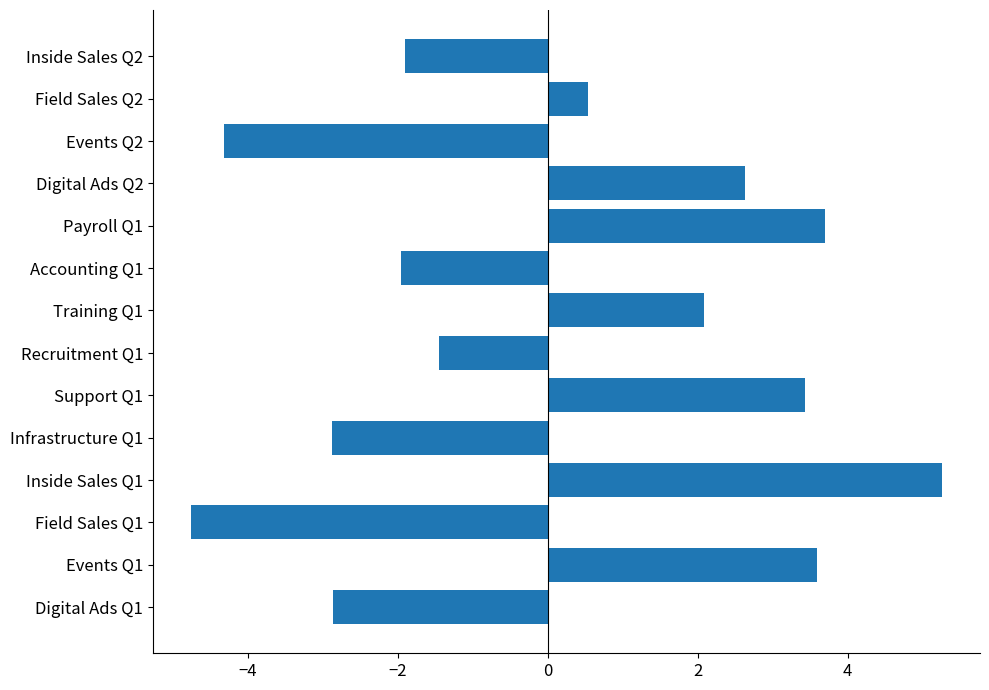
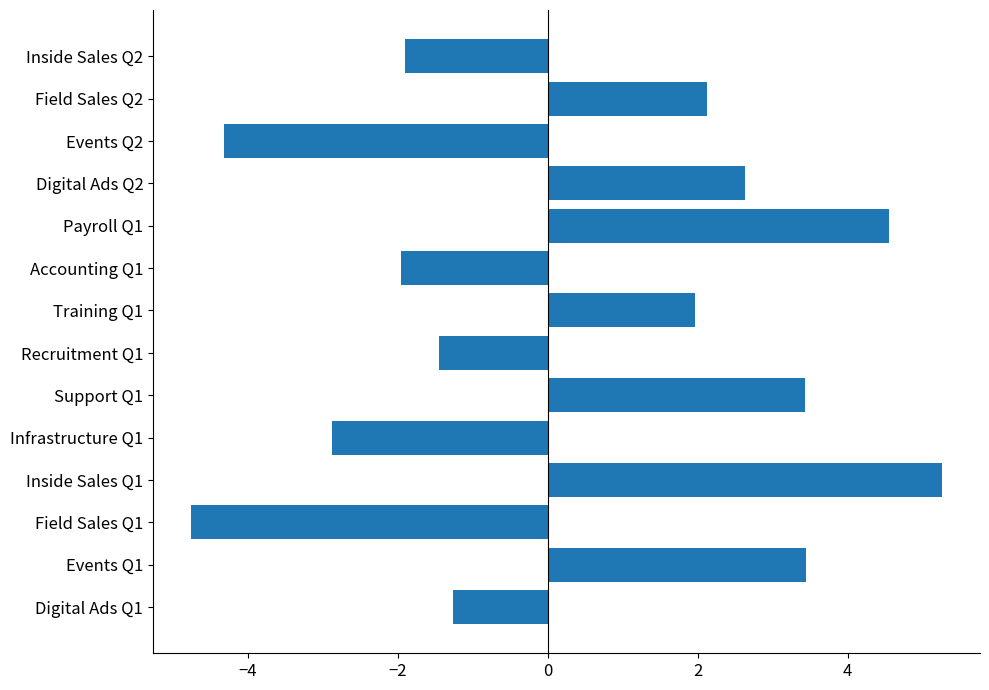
  {
    "Inside Sales Q2": -1.9,
-   "Field Sales Q2": 0.5,
+   "Field Sales Q2": 2.1,
    "Events Q2": -4.3,
    "Digital Ads Q2": 2.6,
-   "Payroll Q1": 3.7,
+   "Payroll Q1": 4.6,
    "Accounting Q1": -2.0,
-   "Training Q1": 2.1,
+   "Training Q1": 2.0,
    "Recruitment Q1": -1.4,
    "Support Q1": 3.4,
    "Infrastructure Q1": -2.9,
    "Inside Sales Q1": 5.3,
    "Field Sales Q1": -4.8,
-   "Events Q1": 3.6,
-   "Digital Ads Q1": -2.9
+   "Events Q1": 3.4,
+   "Digital Ads Q1": -1.3
  }
